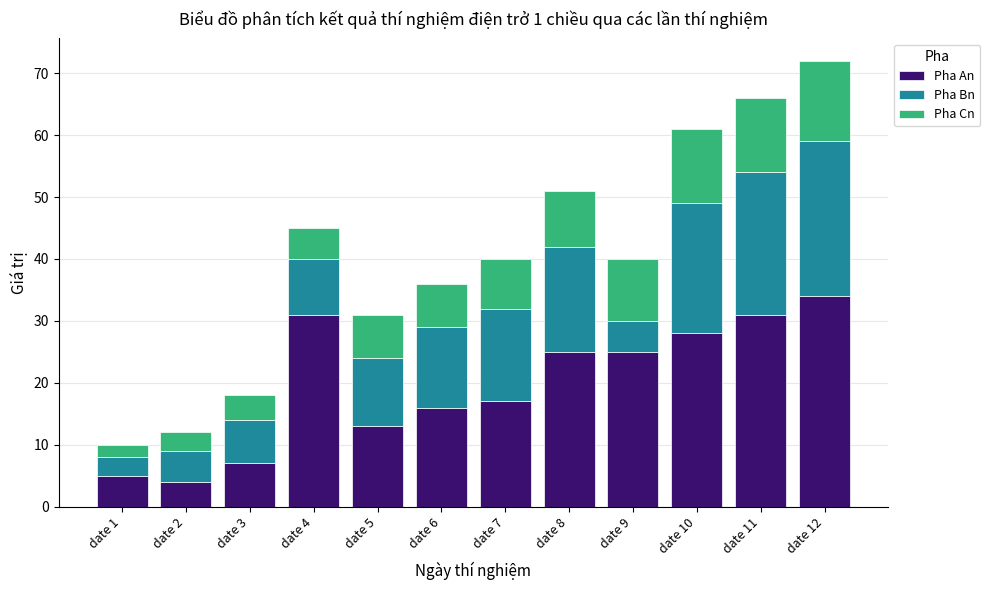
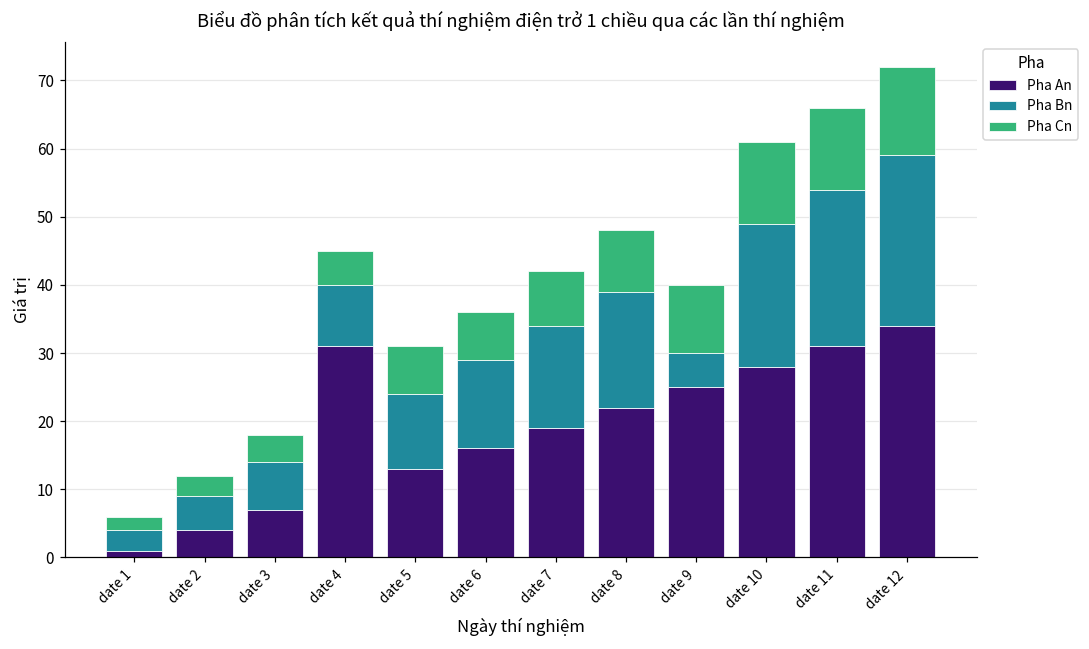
  {
    "Pha An": {
-     "date 1": 5,
+     "date 1": 1,
      "date 2": 4,
      "date 3": 7,
      "date 4": 31,
      "date 5": 13,
      "date 6": 16,
-     "date 7": 17,
-     "date 8": 25,
+     "date 7": 19,
+     "date 8": 22,
      "date 9": 25,
      "date 10": 28,
      "date 11": 31,
      "date 12": 34
    },
    "Pha Bn": {
      "date 1": 3,
      "date 2": 5,
      "date 3": 7,
      "date 4": 9,
      "date 5": 11,
      "date 6": 13,
      "date 7": 15,
      "date 8": 17,
      "date 9": 5,
      "date 10": 21,
      "date 11": 23,
      "date 12": 25
    },
    "Pha Cn": {
      "date 1": 2,
      "date 2": 3,
      "date 3": 4,
      "date 4": 5,
      "date 5": 7,
      "date 6": 7,
      "date 7": 8,
      "date 8": 9,
      "date 9": 10,
      "date 10": 12,
      "date 11": 12,
      "date 12": 13
    }
  }
